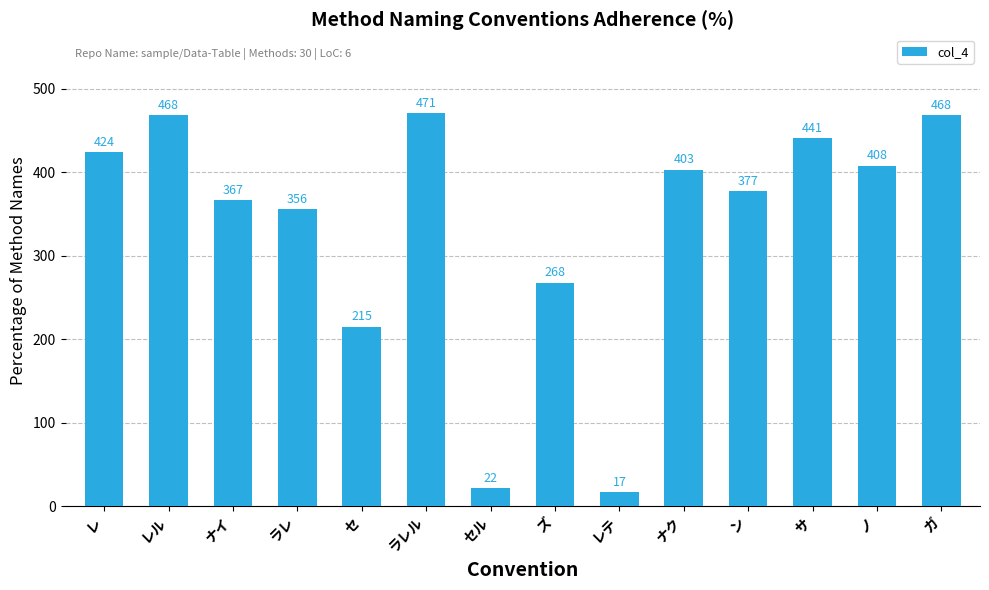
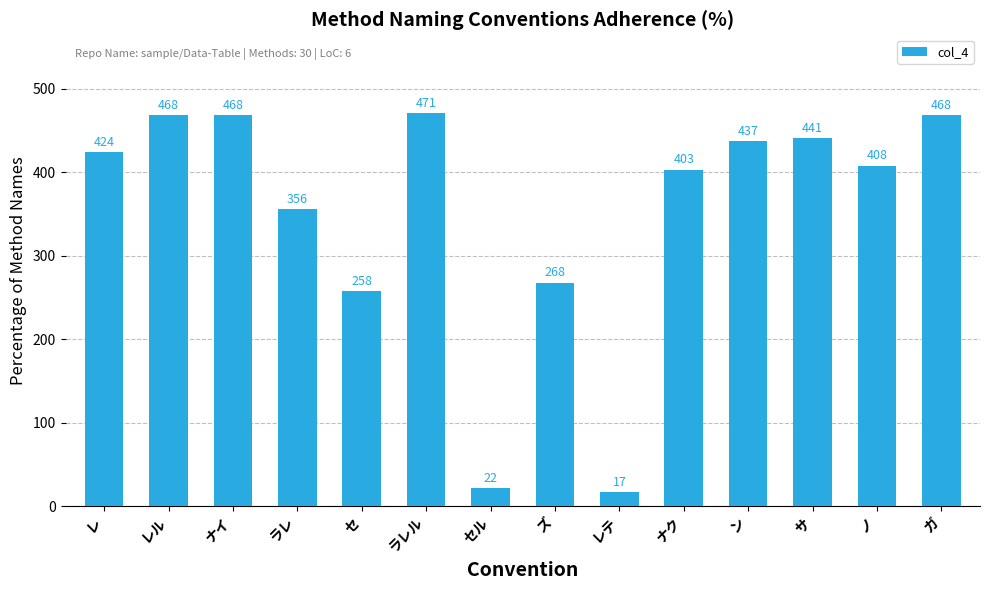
  {
    "レ": 424,
    "レル": 468,
-   "ナイ": 367,
+   "ナイ": 468,
    "ラレ": 356,
-   "セ": 215,
+   "セ": 258,
    "ラレル": 471,
    "セル": 22,
    "ズ": 268,
    "レテ": 17,
    "ナク": 403,
-   "ン": 377,
+   "ン": 437,
    "サ": 441,
    "ノ": 408,
    "ガ": 468
  }
